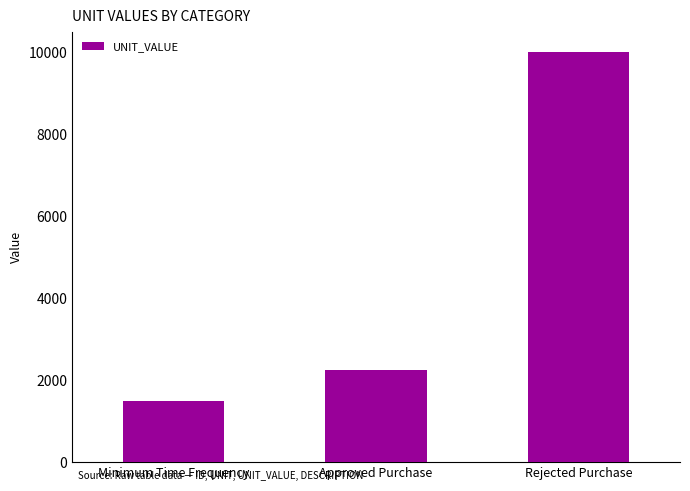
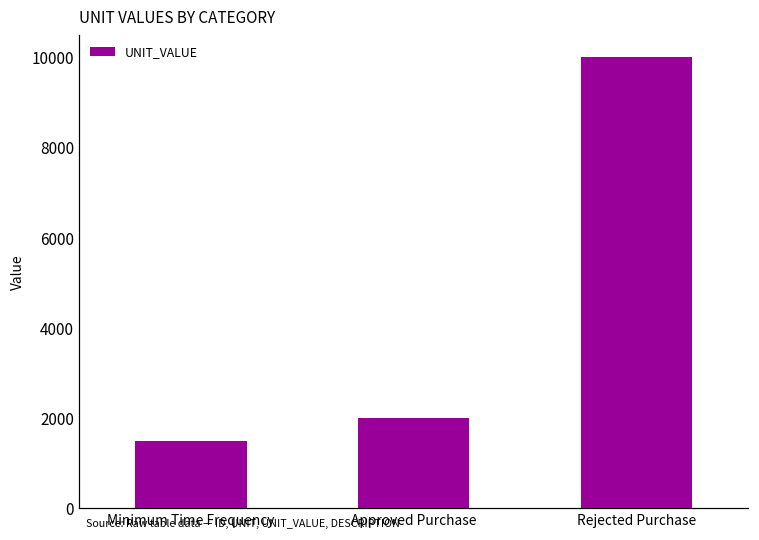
  {
    "Minimum Time Frequency": 1500,
-   "Approved Purchase": 2200,
+   "Approved Purchase": 2000,
    "Rejected Purchase": 10000
  }
